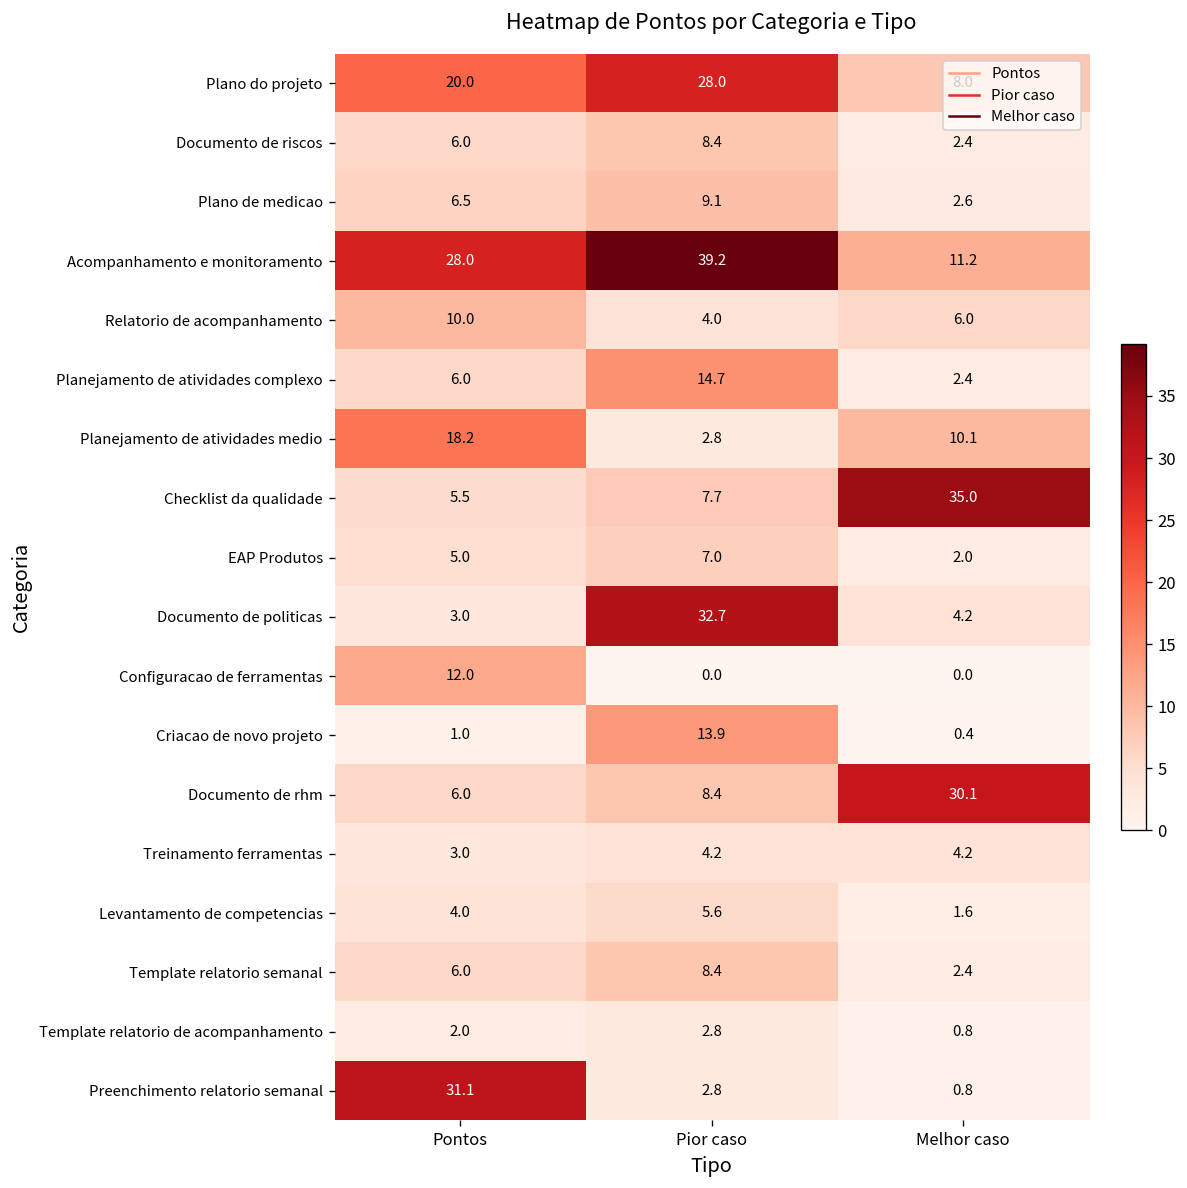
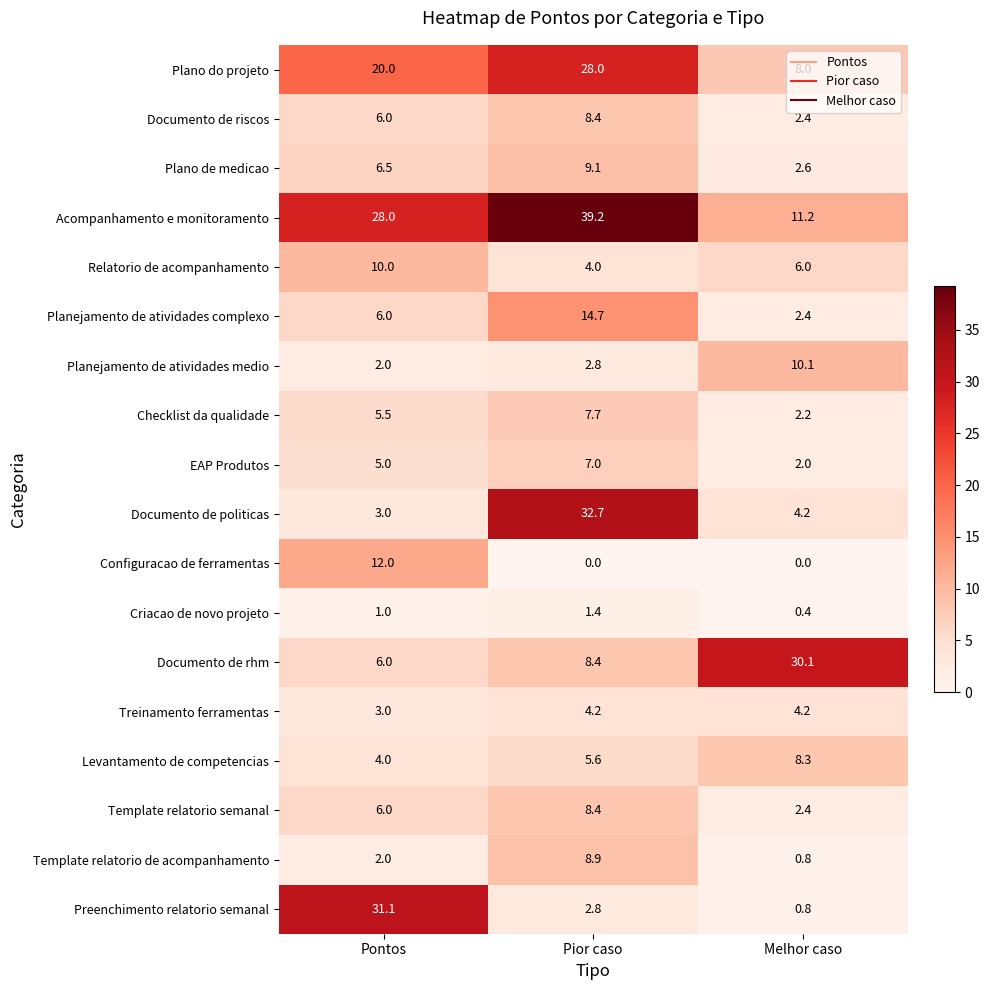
  {
    "Plano do projeto": {
      "Pontos": 20.0,
      "Pior caso": 28.0
    },
    "Documento de riscos": {
      "Pontos": 6.0,
      "Pior caso": 8.4
    },
    "Plano de medicao": {
      "Pontos": 6.5,
      "Pior caso": 9.1,
      "Melhor caso": 2.6
    },
    "Acompanhamento e monitoramento": {
      "Pontos": 28.0,
      "Pior caso": 39.2,
      "Melhor caso": 11.2
    },
    "Relatorio de acompanhamento": {
      "Pontos": 10.0,
      "Pior caso": 4.0,
      "Melhor caso": 6.0
    },
    "Planejamento de atividades complexo": {
      "Pontos": 6.0,
      "Pior caso": 14.7,
      "Melhor caso": 2.4
    },
    "Planejamento de atividades medio": {
-     "Pontos": 18.2,
+     "Pontos": 2.0,
      "Pior caso": 2.8,
      "Melhor caso": 10.1
    },
    "Checklist da qualidade": {
      "Pontos": 5.5,
      "Pior caso": 7.7,
-     "Melhor caso": 35.0
+     "Melhor caso": 2.2
    },
    "EAP Produtos": {
      "Pontos": 5.0,
      "Pior caso": 7.0,
      "Melhor caso": 2.0
    },
    "Documento de politicas": {
      "Pontos": 3.0,
      "Pior caso": 32.7,
      "Melhor caso": 4.2
    },
    "Configuracao de ferramentas": {
      "Pontos": 12.0,
      "Pior caso": 0.0,
      "Melhor caso": 0.0
    },
    "Criacao de novo projeto": {
      "Pontos": 1.0,
-     "Pior caso": 13.9,
+     "Pior caso": 1.4,
      "Melhor caso": 0.4
    },
    "Documento de rhm": {
      "Pontos": 6.0,
      "Pior caso": 8.4,
      "Melhor caso": 30.1
    },
    "Treinamento ferramentas": {
      "Pontos": 3.0,
      "Pior caso": 4.2,
      "Melhor caso": 4.2
    },
    "Levantamento de competencias": {
      "Pontos": 4.0,
      "Pior caso": 5.6,
-     "Melhor caso": 1.6
+     "Melhor caso": 8.3
    },
    "Template relatorio semanal": {
      "Pontos": 6.0,
      "Pior caso": 8.4,
      "Melhor caso": 2.4
    },
    "Template relatorio de acompanhamento": {
      "Pontos": 2.0,
-     "Pior caso": 2.8,
+     "Pior caso": 8.9,
      "Melhor caso": 0.8
    },
    "Preenchimento relatorio semanal": {
      "Pontos": 31.1,
      "Pior caso": 2.8,
      "Melhor caso": 0.8
    }
  }
